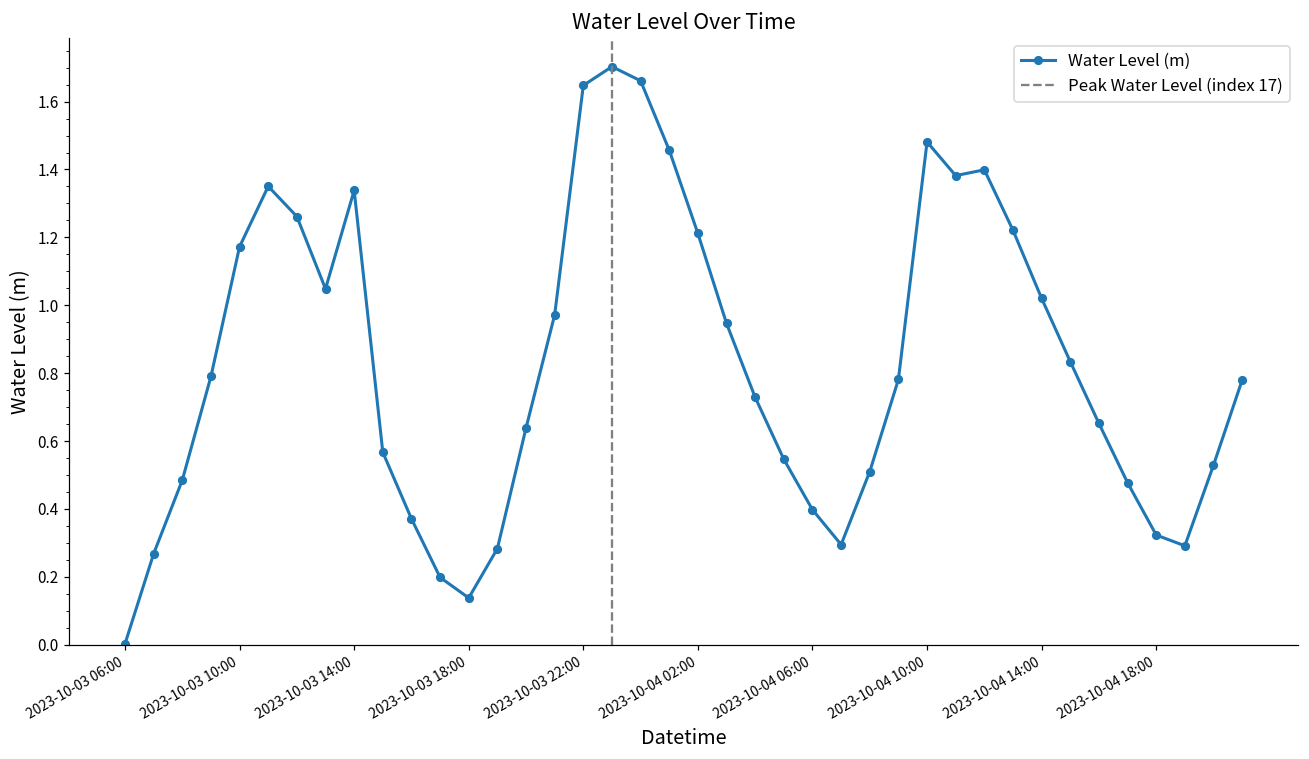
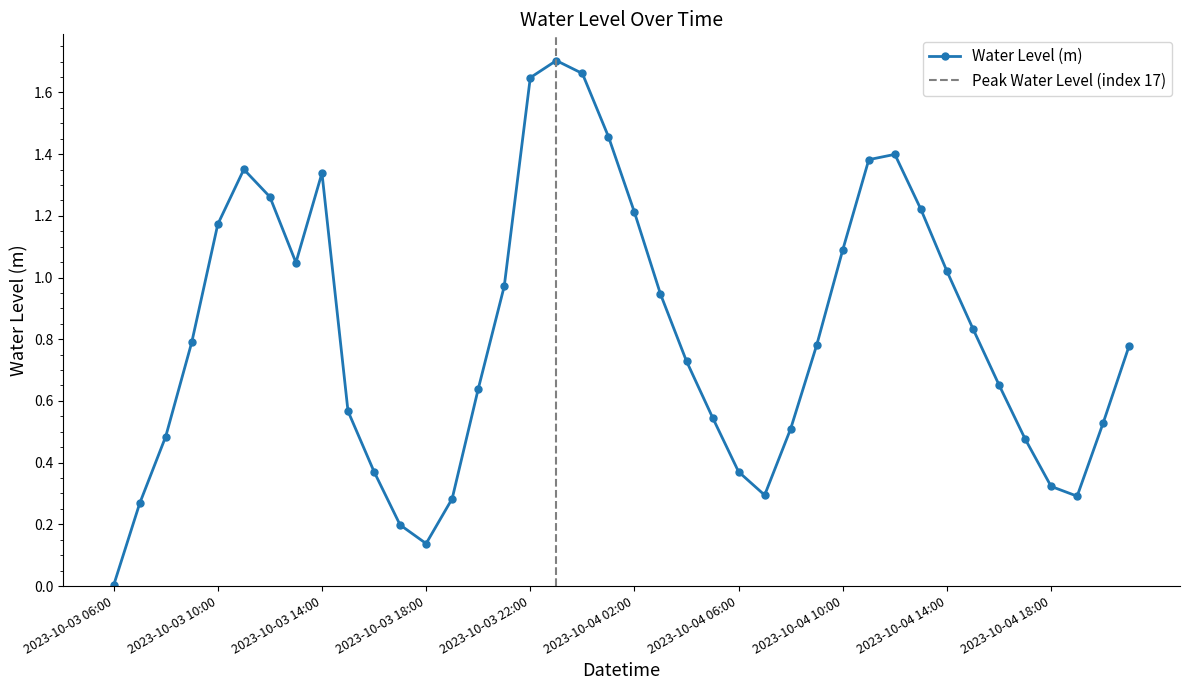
  {
    "2023-10-03 06:00": 0.00,
    "2023-10-03 10:00": 1.17,
    "2023-10-03 14:00": 1.34,
    "2023-10-03 18:00": 0.14,
    "2023-10-03 22:00": 1.65,
    "2023-10-04 02:00": 1.21,
-   "2023-10-04 06:00": 0.40,
-   "2023-10-04 10:00": 1.48,
+   "2023-10-04 06:00": 0.37,
+   "2023-10-04 10:00": 1.09,
    "2023-10-04 14:00": 1.02,
    "2023-10-04 18:00": 0.32
  }
